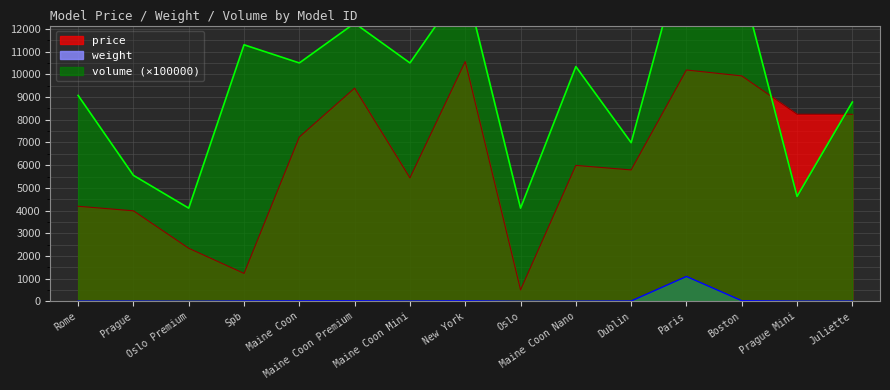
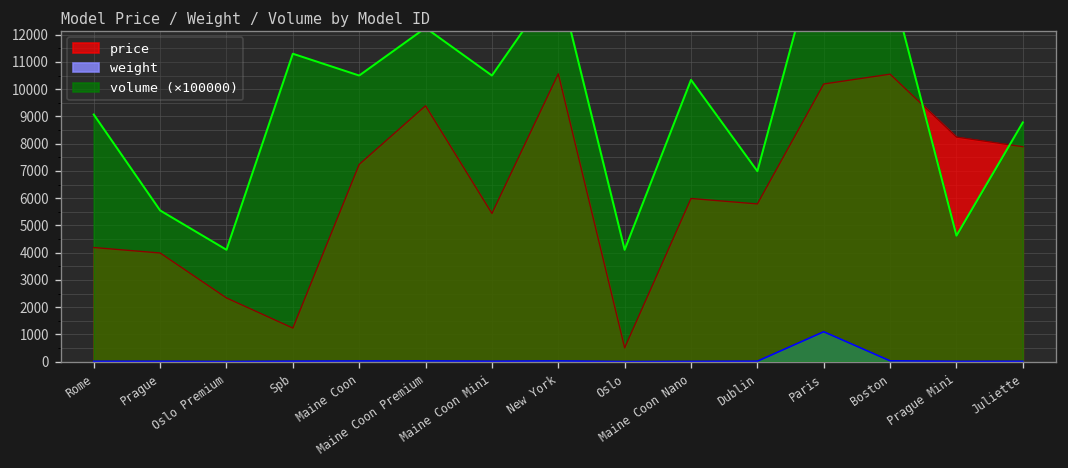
  {
    "price": {
      "Rome": 4200,
      "Prague": 4000,
      "Oslo Premium": 2300,
      "Spb": 1200,
      "Maine Coon": 7200,
      "Maine Coon Premium": 9400,
      "Maine Coon Mini": 5400,
      "New York": 10600,
      "Oslo": 500,
      "Maine Coon Nano": 6000,
      "Dublin": 5800,
      "Paris": 10200,
-     "Boston": 9900,
+     "Boston": 10600,
      "Prague Mini": 8200,
-     "Juliette": 8200
+     "Juliette": 7900
    },
    "weight": {
      "Rome": 0,
      "Prague": 0,
      "Oslo Premium": 0,
      "Spb": 0,
      "Maine Coon": 0,
      "Maine Coon Premium": 0,
      "Maine Coon Mini": 0,
      "New York": 0,
      "Oslo": 0,
      "Maine Coon Nano": 0,
      "Dublin": 0,
      "Paris": 1100,
      "Boston": 0,
      "Prague Mini": 0,
      "Juliette": 0
    },
    "volume (×100000)": {
      "Rome": 9100,
      "Prague": 5600,
      "Oslo Premium": 4100,
      "Spb": 11300,
      "Maine Coon": 10500,
      "Maine Coon Mini": 10500,
      "Oslo": 4100,
      "Maine Coon Nano": 10300,
      "Dublin": 7000,
      "Prague Mini": 4600,
      "Juliette": 8800
    }
  }
